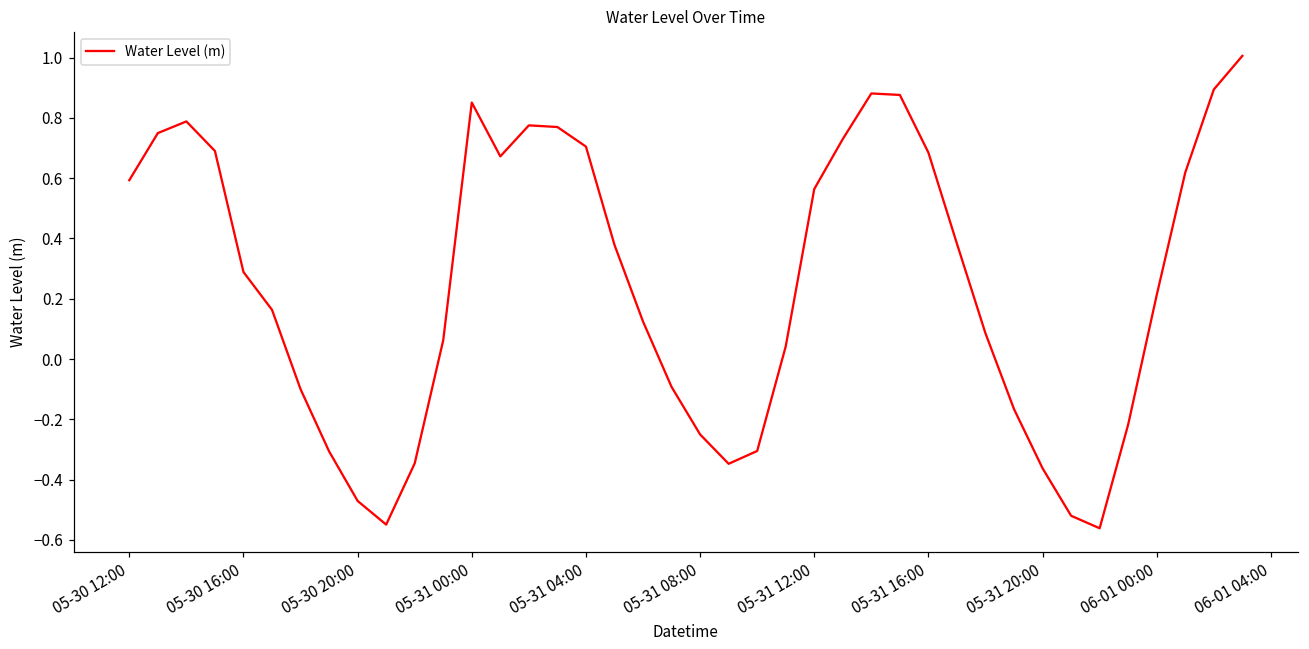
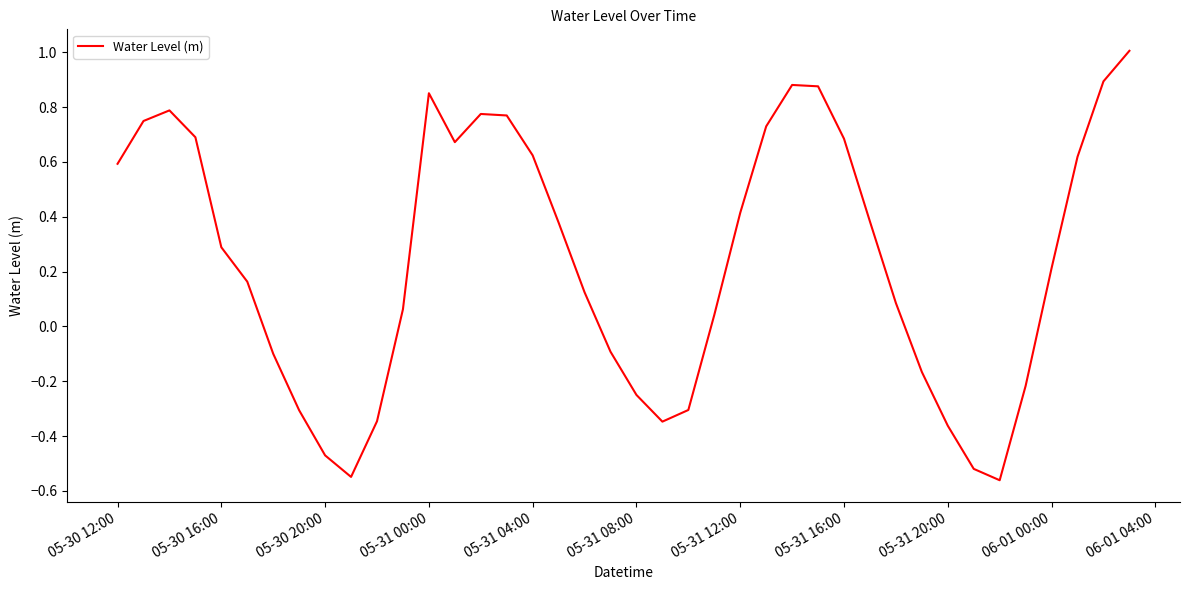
  {
    "05-30 12:00": 0.59,
    "05-30 16:00": 0.29,
    "05-30 20:00": -0.47,
    "05-31 00:00": 0.85,
-   "05-31 04:00": 0.70,
+   "05-31 04:00": 0.62,
    "05-31 08:00": -0.25,
-   "05-31 12:00": 0.56,
+   "05-31 12:00": 0.41,
    "05-31 16:00": 0.68,
    "05-31 20:00": -0.36,
    "06-01 00:00": 0.21
  }
